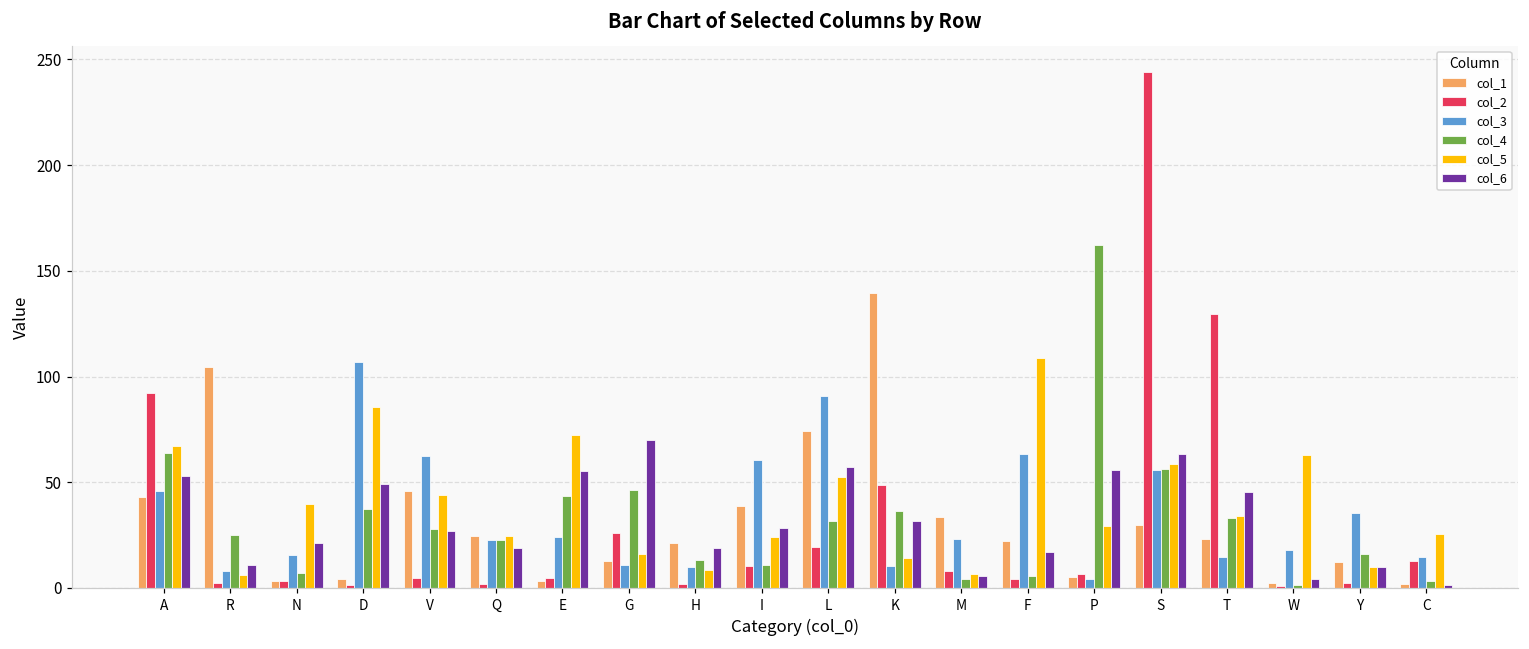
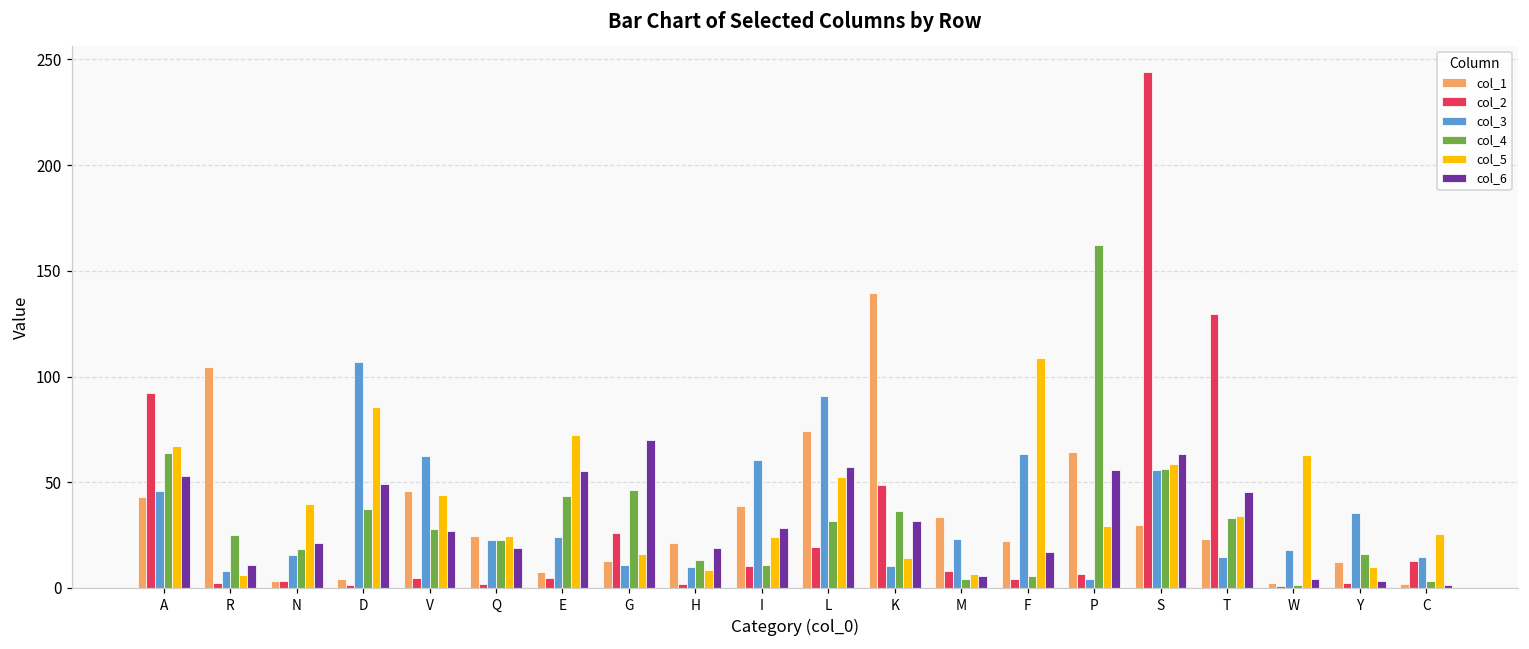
  {
    "col_1": {
      "A": 43,
      "R": 104,
      "N": 3,
      "D": 4,
      "V": 46,
      "Q": 25,
-     "E": 3,
+     "E": 7,
      "G": 13,
      "H": 21,
      "I": 39,
      "L": 74,
      "K": 140,
      "M": 34,
      "F": 22,
-     "P": 5,
+     "P": 64,
      "S": 30,
      "T": 23,
      "W": 2,
      "Y": 12,
      "C": 2
    },
    "col_2": {
      "A": 92,
      "R": 2,
      "N": 3,
      "D": 2,
      "V": 5,
      "Q": 2,
      "E": 5,
      "G": 26,
      "H": 2,
      "I": 10,
      "L": 19,
      "K": 49,
      "M": 8,
      "F": 4,
      "P": 7,
      "S": 244,
      "T": 130,
      "Y": 2,
      "C": 13
    },
    "col_3": {
      "A": 46,
      "R": 8,
      "N": 16,
      "D": 107,
      "V": 63,
      "Q": 23,
      "E": 24,
      "G": 11,
      "H": 10,
      "I": 61,
      "L": 91,
      "K": 11,
      "M": 23,
      "F": 63,
      "P": 4,
      "S": 56,
      "T": 15,
      "W": 18,
      "Y": 36,
      "C": 15
    },
    "col_4": {
      "A": 64,
      "R": 25,
-     "N": 7,
+     "N": 19,
      "D": 38,
      "V": 28,
      "Q": 23,
      "E": 44,
      "G": 46,
      "H": 13,
      "I": 11,
      "L": 32,
      "K": 36,
      "M": 4,
      "F": 6,
      "P": 162,
      "S": 56,
      "T": 33,
      "W": 2,
      "Y": 16,
      "C": 3
    },
    "col_5": {
      "A": 67,
      "R": 6,
      "N": 40,
      "D": 86,
      "V": 44,
      "Q": 24,
      "E": 72,
      "G": 16,
      "H": 8,
      "I": 24,
      "L": 53,
      "K": 14,
      "M": 7,
      "F": 109,
      "P": 29,
      "S": 59,
      "T": 34,
      "W": 63,
      "Y": 10,
      "C": 26
    },
    "col_6": {
      "A": 53,
      "R": 11,
      "N": 21,
      "D": 49,
      "V": 27,
      "Q": 19,
      "E": 56,
      "G": 70,
      "H": 19,
      "I": 28,
      "L": 57,
      "K": 31,
      "M": 6,
      "F": 17,
      "P": 56,
      "S": 63,
      "T": 45,
      "W": 4,
-     "Y": 10,
+     "Y": 3,
      "C": 2
    }
  }
